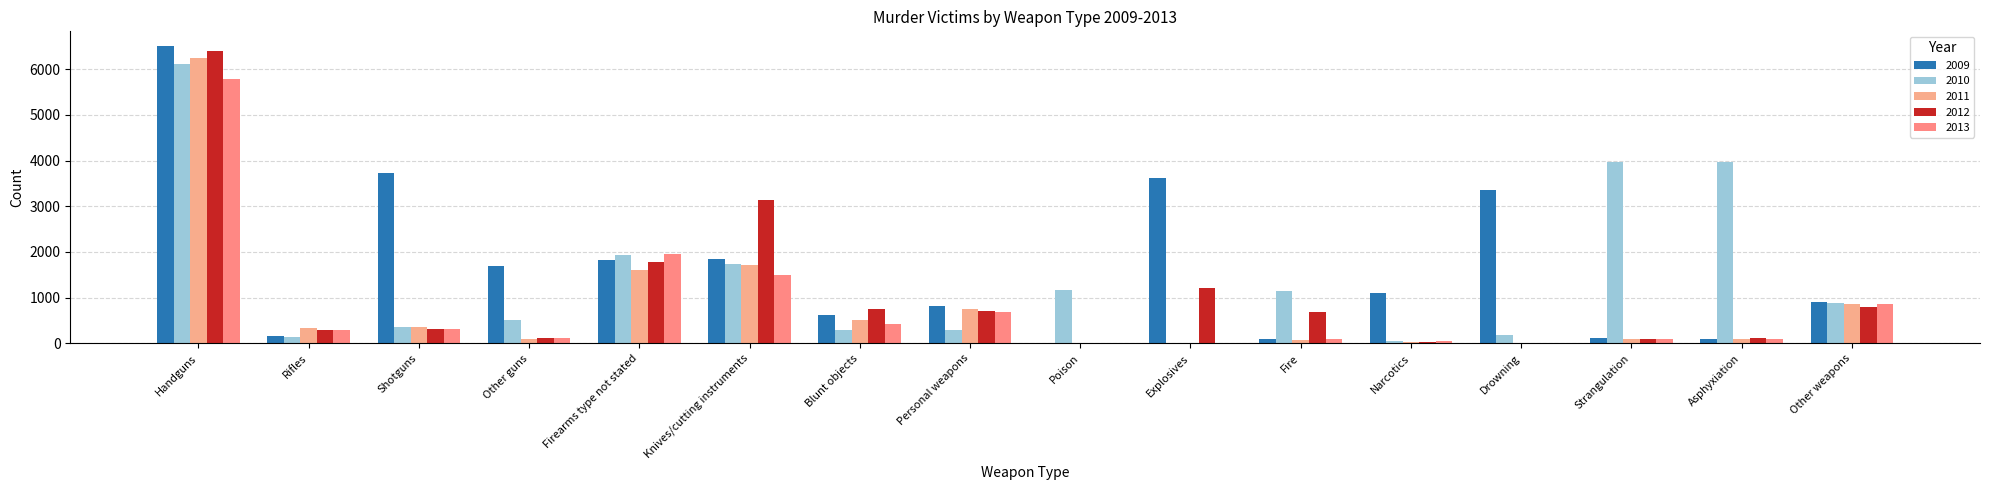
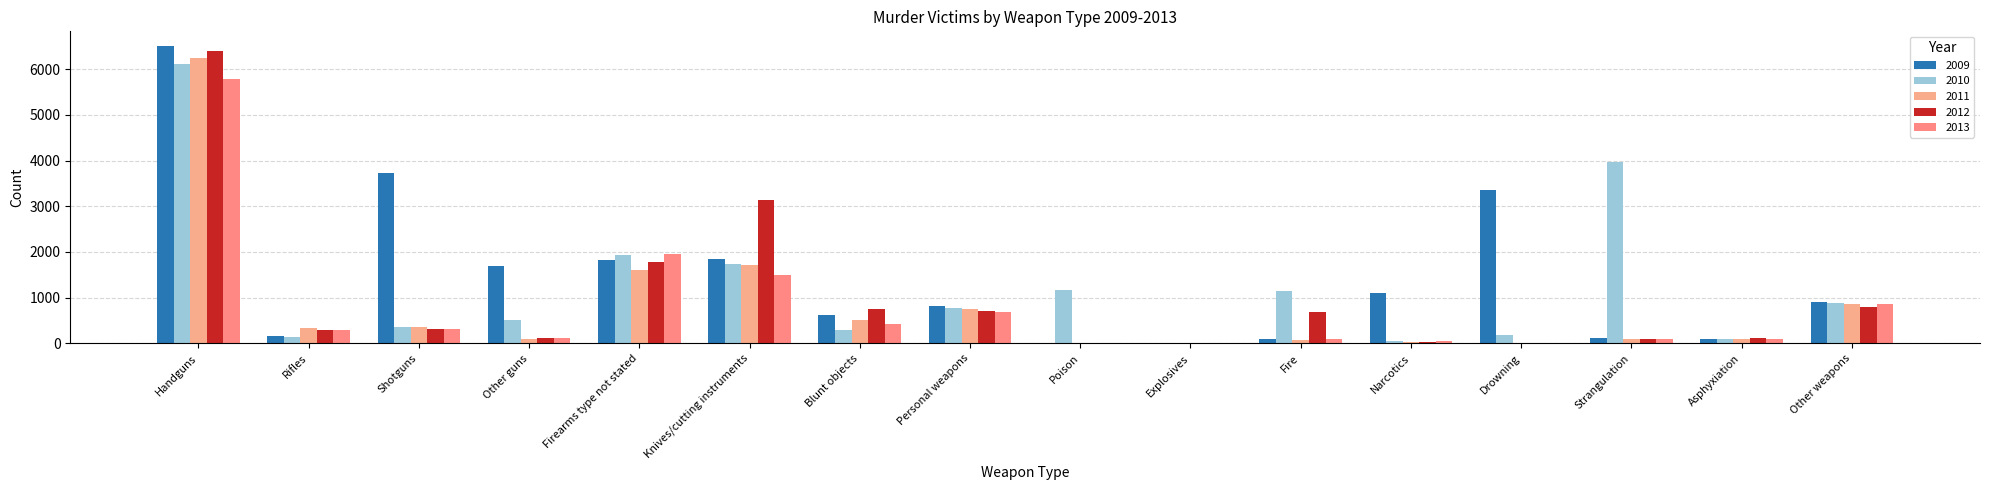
  {
    "2009": {
      "Handguns": 6500,
      "Rifles": 200,
      "Shotguns": 3700,
      "Other guns": 1700,
      "Firearms type not stated": 1800,
      "Knives/cutting instruments": 1800,
      "Blunt objects": 600,
      "Personal weapons": 800,
-     "Explosives": 3600,
+     "Explosives": 0,
      "Fire": 100,
      "Narcotics": 1100,
      "Drowning": 3400,
      "Strangulation": 100,
      "Asphyxiation": 100,
      "Other weapons": 900
    },
    "2010": {
      "Handguns": 6100,
      "Rifles": 100,
      "Shotguns": 400,
      "Other guns": 500,
      "Firearms type not stated": 1900,
      "Knives/cutting instruments": 1700,
      "Blunt objects": 300,
-     "Personal weapons": 300,
+     "Personal weapons": 800,
      "Poison": 1200,
      "Fire": 1100,
      "Drowning": 200,
      "Strangulation": 4000,
-     "Asphyxiation": 4000,
+     "Asphyxiation": 100,
      "Other weapons": 900
    },
    "2012": {
      "Handguns": 6400,
      "Rifles": 300,
      "Shotguns": 300,
      "Other guns": 100,
      "Firearms type not stated": 1800,
      "Knives/cutting instruments": 3100,
      "Blunt objects": 800,
      "Personal weapons": 700,
-     "Explosives": 1200,
+     "Explosives": 0,
      "Fire": 700,
      "Strangulation": 100,
      "Asphyxiation": 100,
      "Other weapons": 800
    }
  }
